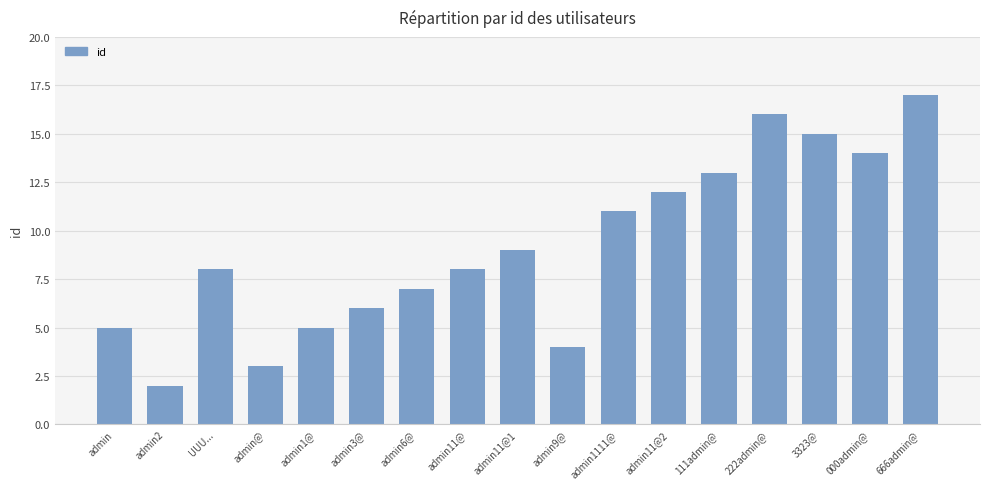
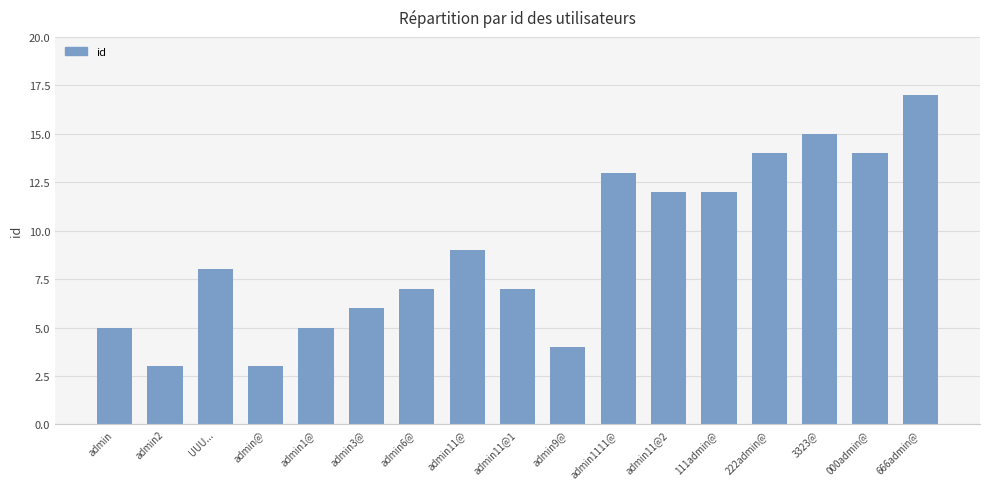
  {
    "admin": 5,
-   "admin2": 2,
+   "admin2": 3,
    "UUU...": 8,
    "admin@": 3,
    "admin1@": 5,
    "admin3@": 6,
    "admin6@": 7,
-   "admin11@": 8,
-   "admin11@1": 9,
+   "admin11@": 9,
+   "admin11@1": 7,
    "admin9@": 4,
-   "admin1111@": 11,
+   "admin1111@": 13,
    "admin11@2": 12,
-   "111admin@": 13,
-   "222admin@": 16,
+   "111admin@": 12,
+   "222admin@": 14,
    "3323@": 15,
    "000admin@": 14,
    "666admin@": 17
  }
